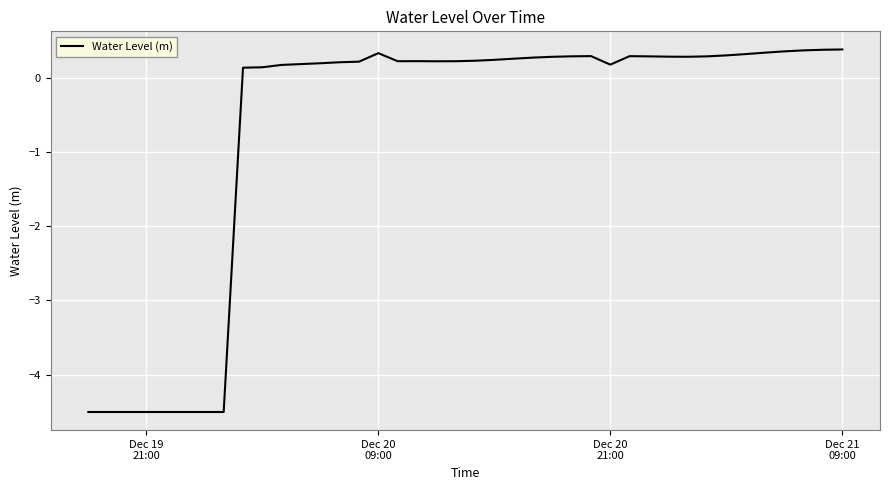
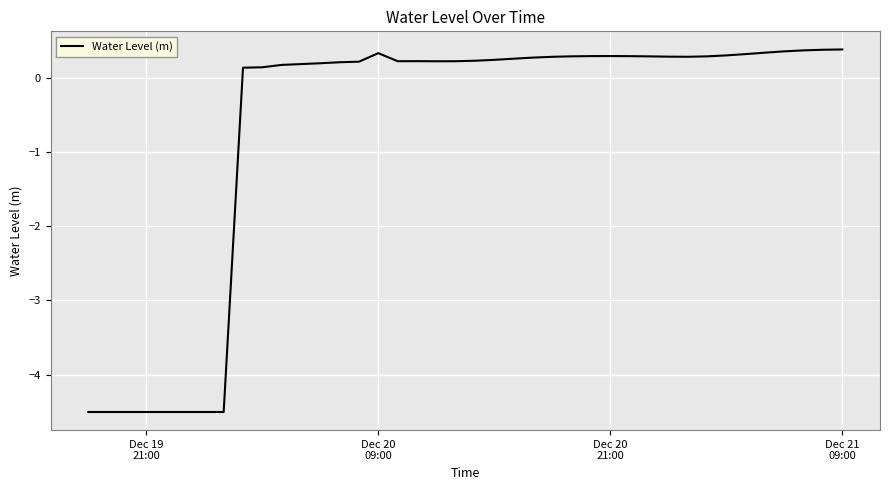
  {
    "Dec 19 21:00": -4.5,
    "Dec 20 09:00": 0.3,
-   "Dec 20 21:00": 0.2,
+   "Dec 20 21:00": 0.3,
    "Dec 21 09:00": 0.4
  }
